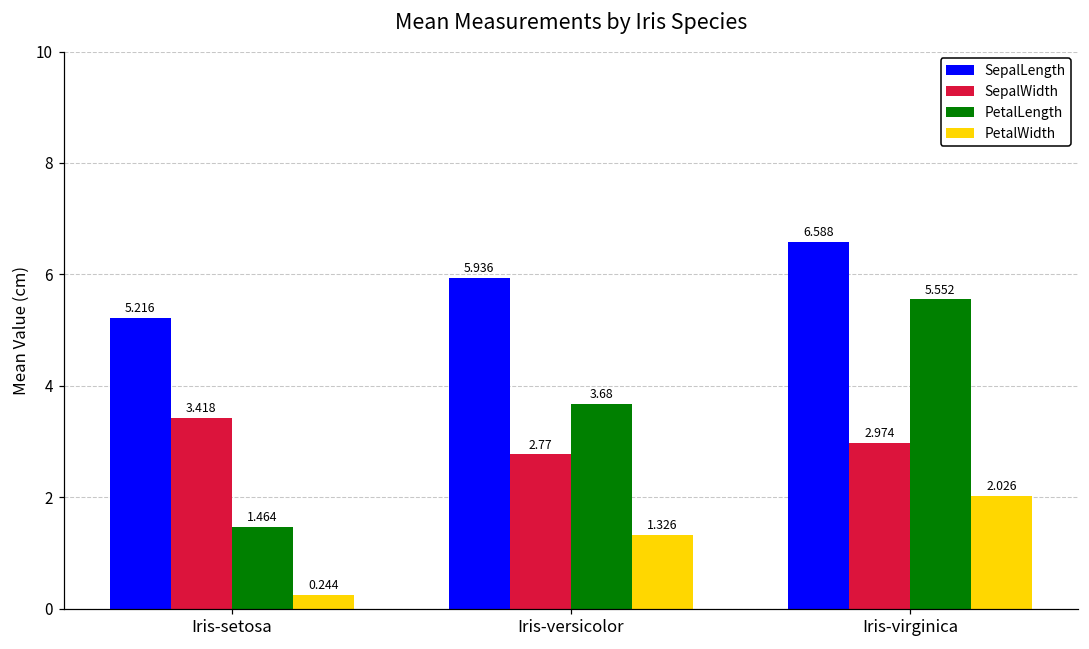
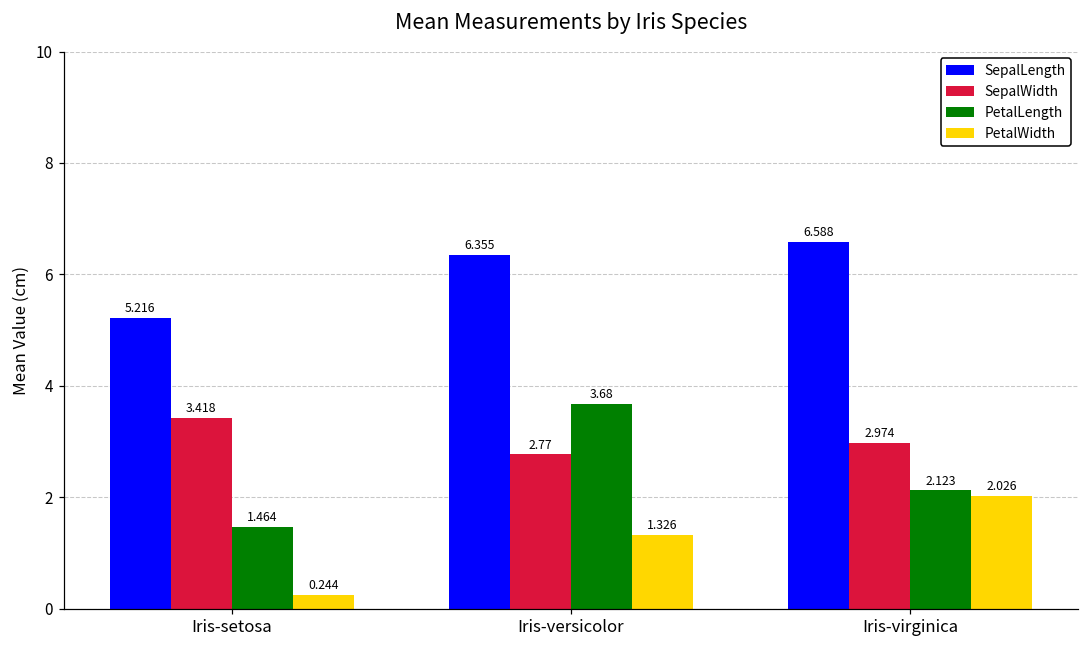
  {
    "SepalLength": {
      "Iris-setosa": 5.216,
-     "Iris-versicolor": 5.936,
+     "Iris-versicolor": 6.355,
      "Iris-virginica": 6.588
    },
    "SepalWidth": {
      "Iris-setosa": 3.418,
      "Iris-versicolor": 2.77,
      "Iris-virginica": 2.974
    },
    "PetalLength": {
      "Iris-setosa": 1.464,
      "Iris-versicolor": 3.68,
-     "Iris-virginica": 5.552
+     "Iris-virginica": 2.123
    },
    "PetalWidth": {
      "Iris-setosa": 0.244,
      "Iris-versicolor": 1.326,
      "Iris-virginica": 2.026
    }
  }
